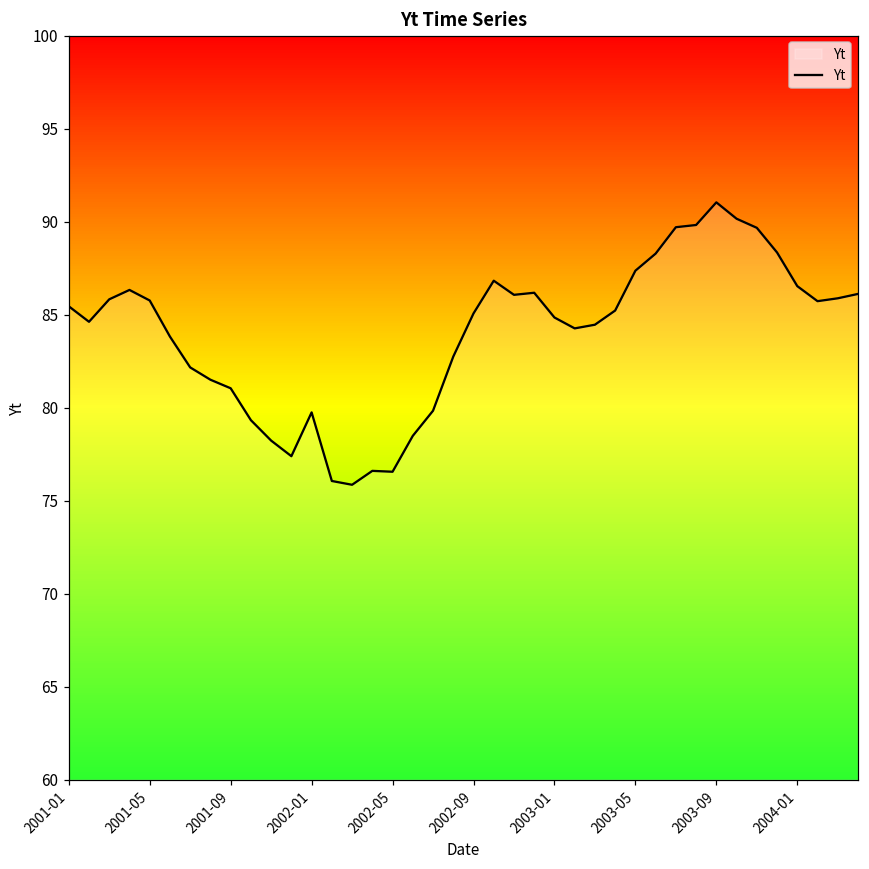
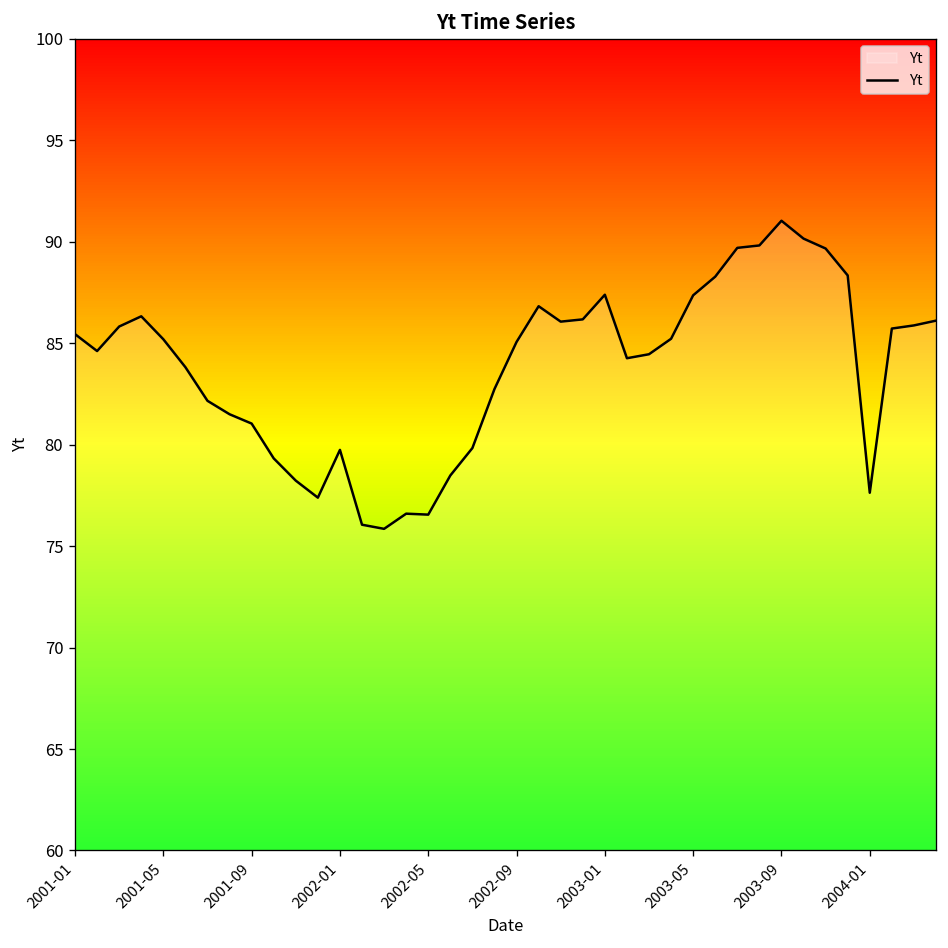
  {
    "2001-01": 85.4,
-   "2001-05": 85.8,
+   "2001-05": 85.2,
    "2001-09": 81.0,
    "2002-01": 79.7,
    "2002-05": 76.6,
    "2002-09": 85.1,
-   "2003-01": 84.8,
+   "2003-01": 87.4,
    "2003-05": 87.4,
    "2003-09": 91.0,
-   "2004-01": 86.5
+   "2004-01": 77.6
  }
